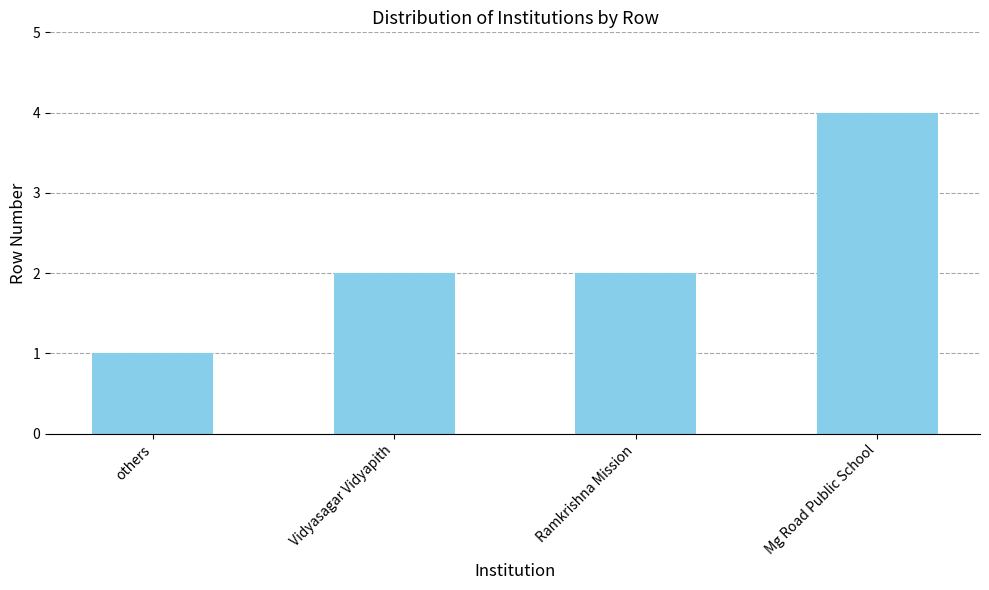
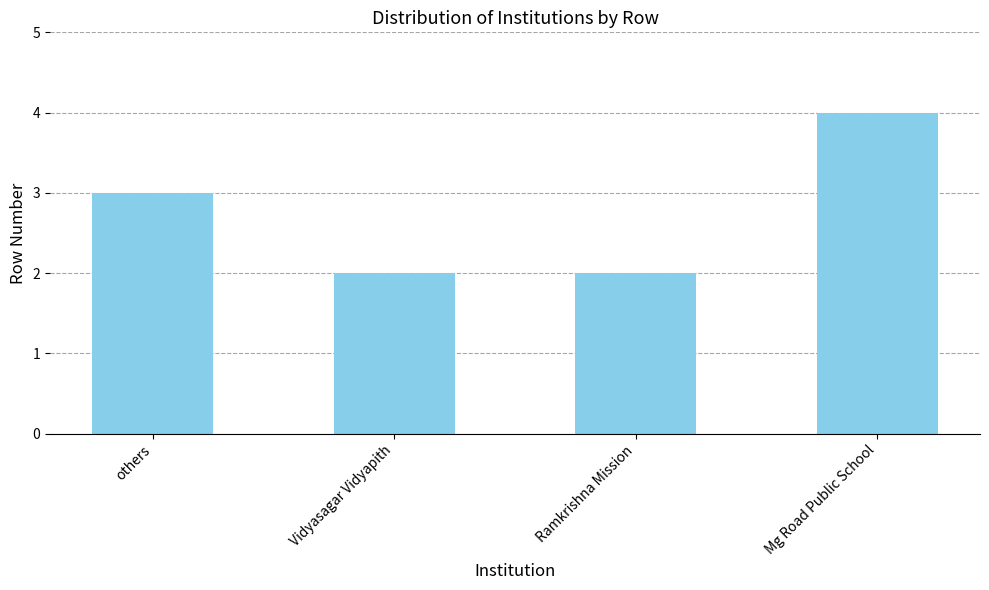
  {
-   "others": 1,
+   "others": 3,
    "Vidyasagar Vidyapith": 2,
    "Ramkrishna Mission": 2,
    "Mg Road Public School": 4
  }
